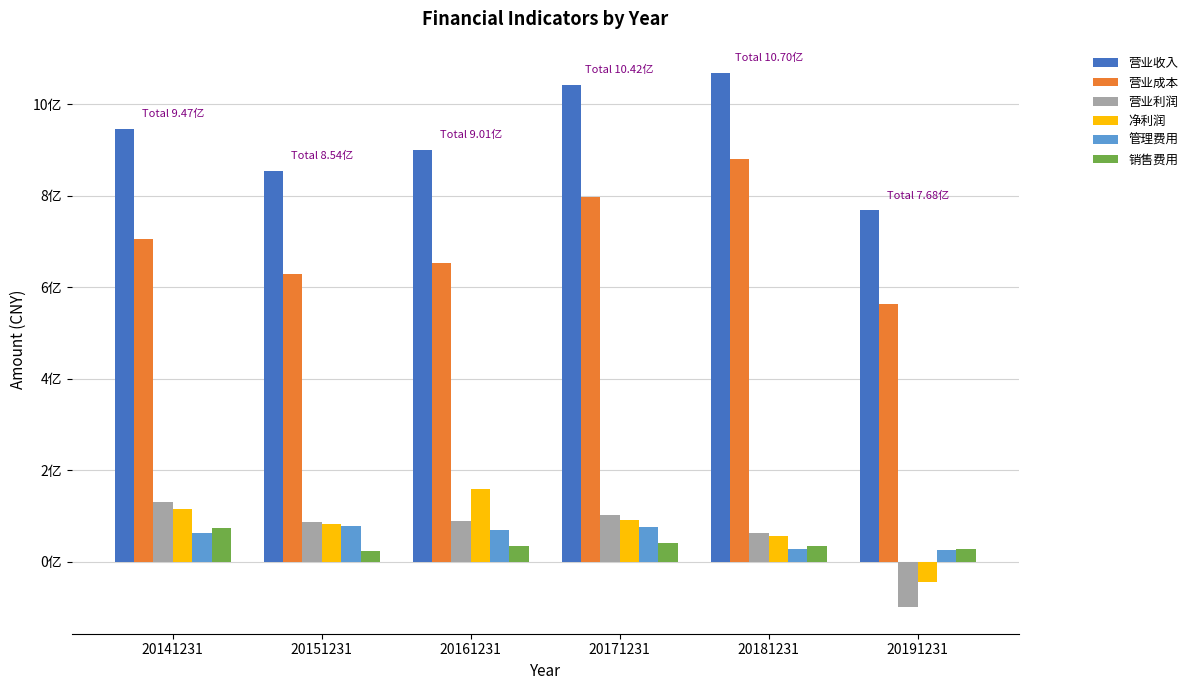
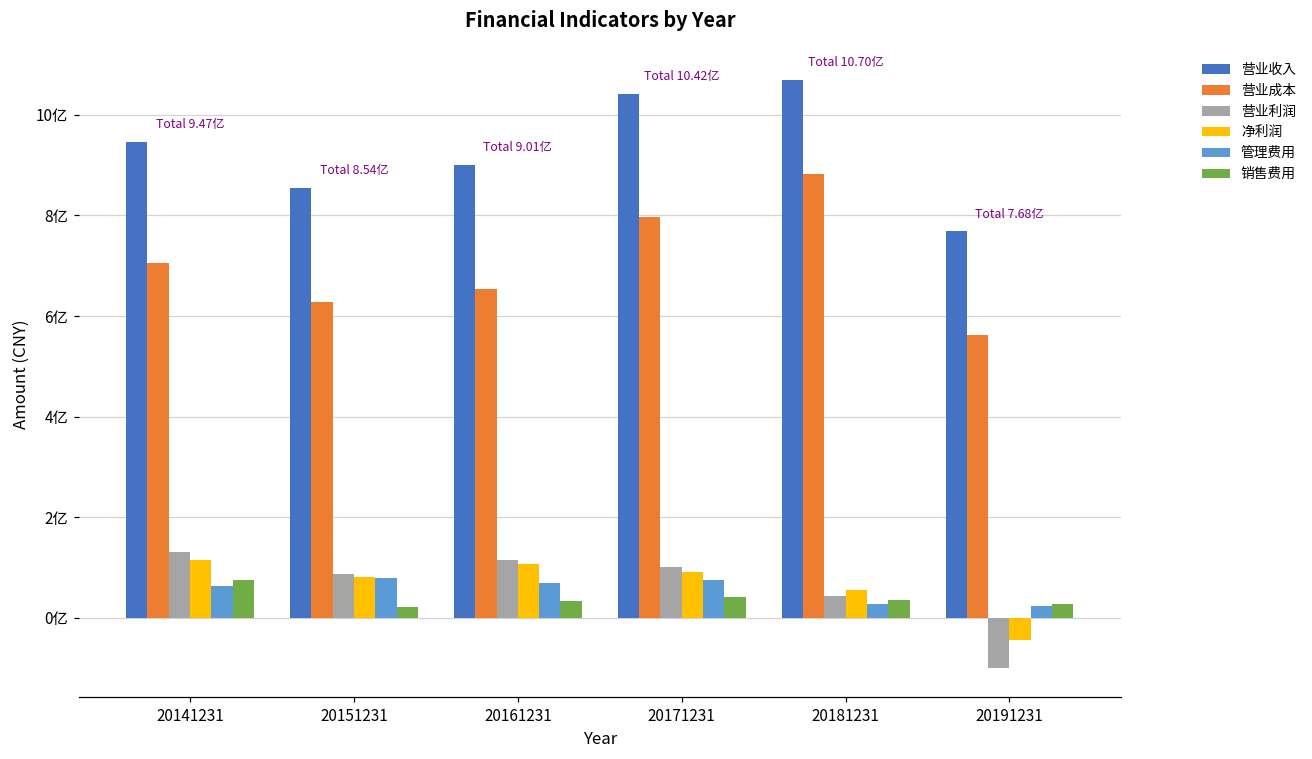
  {
    "营业成本": {
      "20141231": "7.0亿",
      "20151231": "6.3亿",
      "20161231": "6.5亿",
      "20171231": "8.0亿",
      "20181231": "8.8亿",
      "20191231": "5.6亿"
    },
    "营业利润": {
      "20141231": "1.3亿",
      "20151231": "0.9亿",
-     "20161231": "0.9亿",
+     "20161231": "1.1亿",
      "20171231": "1.0亿",
-     "20181231": "0.6亿",
+     "20181231": "0.4亿",
      "20191231": "-1.0亿"
    },
    "净利润": {
      "20141231": "1.1亿",
      "20151231": "0.8亿",
-     "20161231": "1.6亿",
+     "20161231": "1.1亿",
      "20171231": "0.9亿",
      "20181231": "0.6亿",
      "20191231": "-0.4亿"
    },
    "销售费用": {
      "20141231": "0.7亿",
      "20151231": "0.2亿",
      "20161231": "0.3亿",
      "20171231": "0.4亿",
      "20181231": "0.4亿",
      "20191231": "0.3亿"
    }
  }
